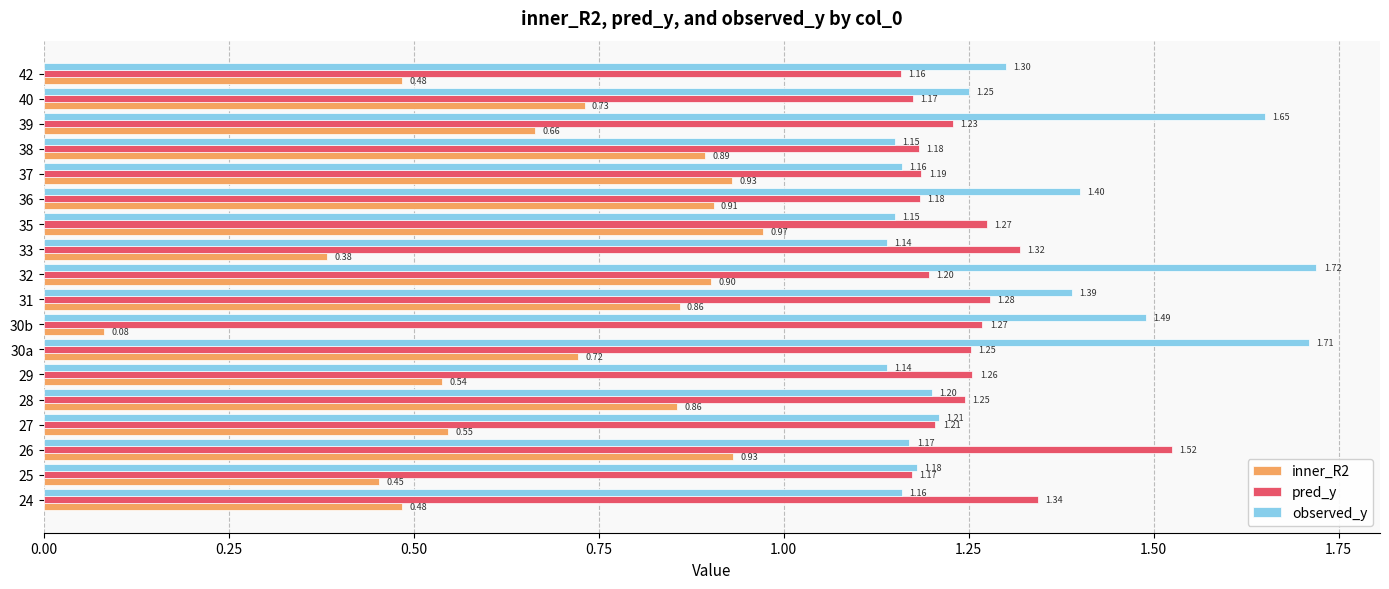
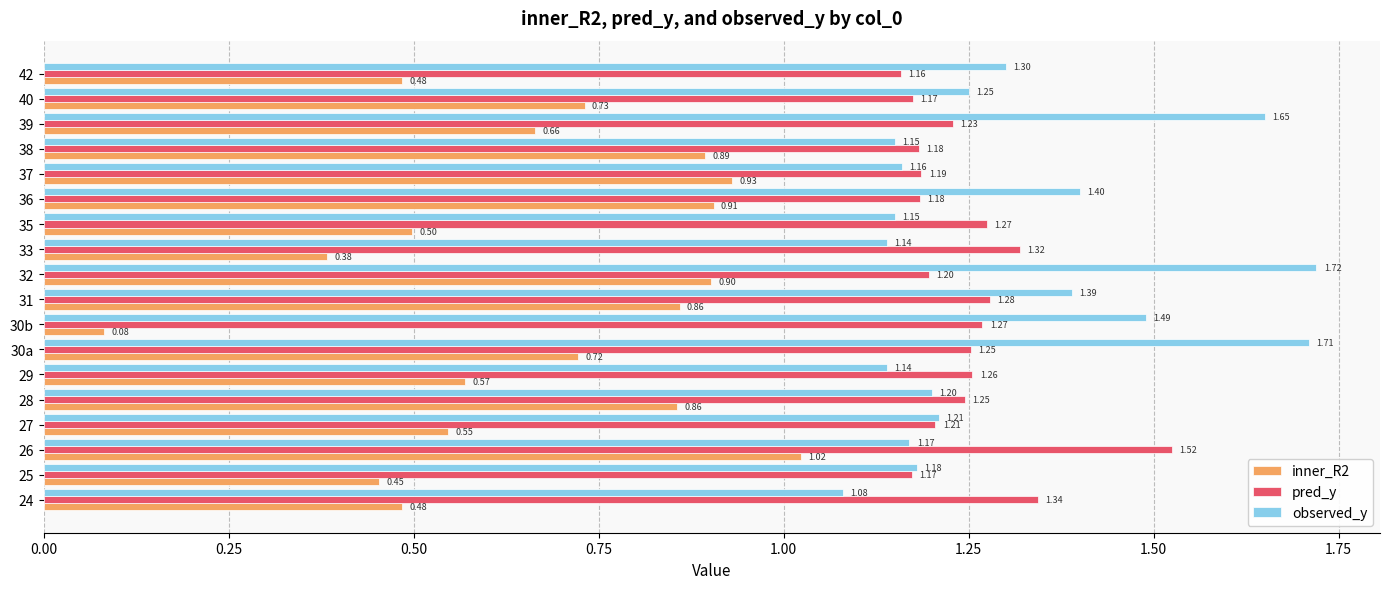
  {
    "inner_R2": {
      "42": 0.48,
      "40": 0.73,
      "39": 0.66,
      "38": 0.89,
      "37": 0.93,
      "36": 0.91,
-     "35": 0.97,
+     "35": 0.50,
      "33": 0.38,
      "32": 0.90,
      "31": 0.86,
      "30b": 0.08,
      "30a": 0.72,
-     "29": 0.54,
+     "29": 0.57,
      "28": 0.86,
      "27": 0.55,
-     "26": 0.93,
+     "26": 1.02,
      "25": 0.45,
      "24": 0.48
    },
    "pred_y": {
      "42": 1.16,
      "40": 1.17,
      "39": 1.23,
      "38": 1.18,
      "37": 1.19,
      "36": 1.18,
      "35": 1.27,
      "33": 1.32,
      "32": 1.20,
      "31": 1.28,
      "30b": 1.27,
      "30a": 1.25,
      "29": 1.26,
      "28": 1.25,
      "26": 1.52,
      "24": 1.34
    },
    "observed_y": {
      "42": 1.30,
      "40": 1.25,
      "39": 1.65,
      "38": 1.15,
      "37": 1.16,
      "36": 1.40,
      "35": 1.15,
      "33": 1.14,
      "32": 1.72,
      "31": 1.39,
      "30b": 1.49,
      "30a": 1.71,
      "29": 1.14,
      "28": 1.20,
      "26": 1.17,
-     "24": 1.16
+     "24": 1.08
    }
  }
